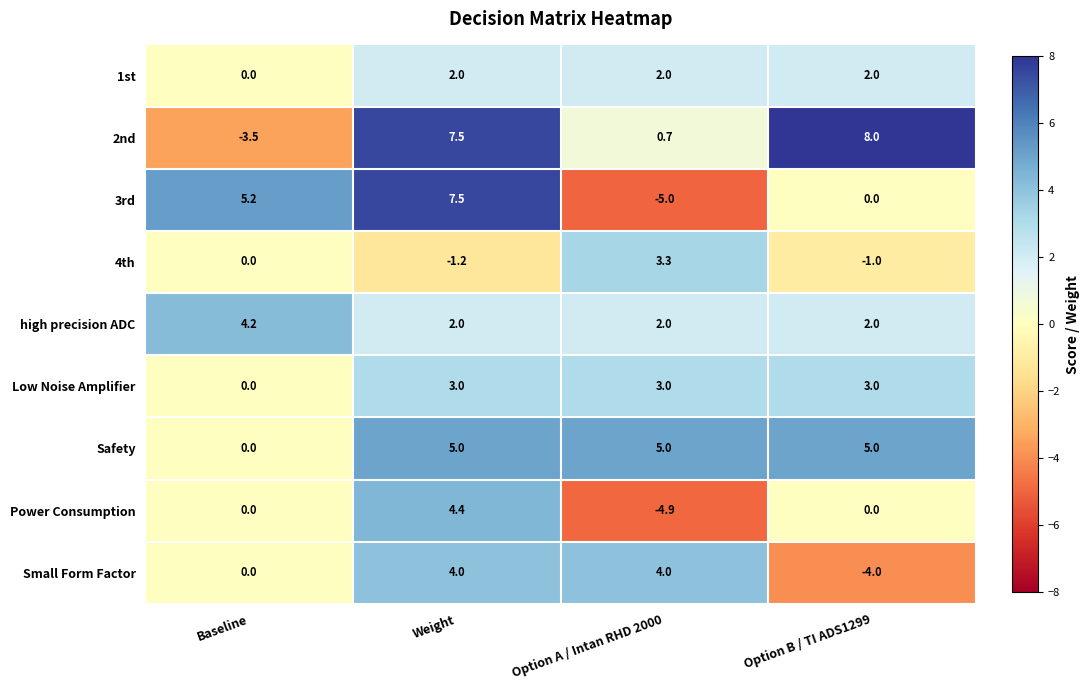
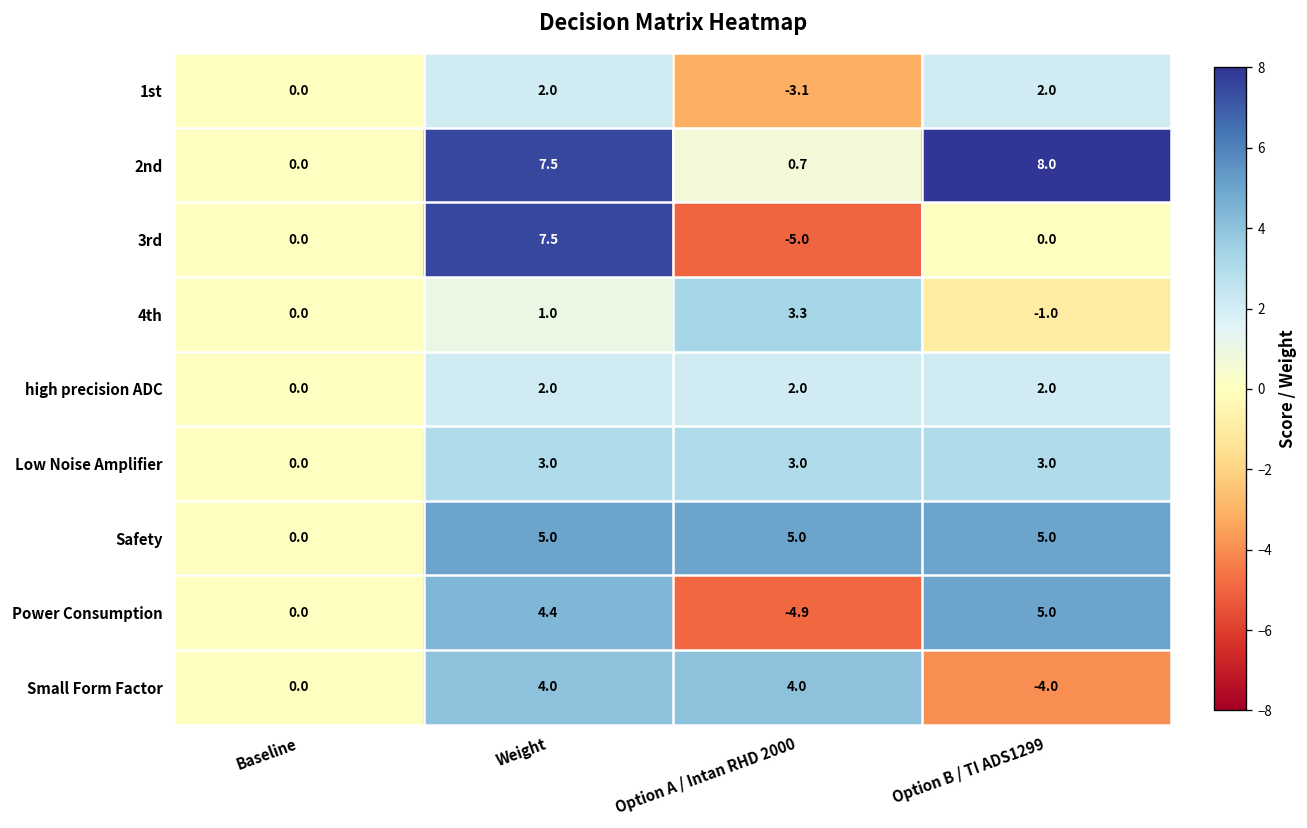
  {
    "1st": {
      "Baseline": 0.0,
      "Weight": 2.0,
-     "Option A / Intan RHD 2000": 2.0,
+     "Option A / Intan RHD 2000": -3.1,
      "Option B / TI ADS1299": 2.0
    },
    "2nd": {
-     "Baseline": -3.5,
+     "Baseline": 0.0,
      "Weight": 7.5,
      "Option A / Intan RHD 2000": 0.7,
      "Option B / TI ADS1299": 8.0
    },
    "3rd": {
-     "Baseline": 5.2,
+     "Baseline": 0.0,
      "Weight": 7.5,
      "Option A / Intan RHD 2000": -5.0,
      "Option B / TI ADS1299": 0.0
    },
    "4th": {
      "Baseline": 0.0,
-     "Weight": -1.2,
+     "Weight": 1.0,
      "Option A / Intan RHD 2000": 3.3,
      "Option B / TI ADS1299": -1.0
    },
    "high precision ADC": {
-     "Baseline": 4.2,
+     "Baseline": 0.0,
      "Weight": 2.0,
      "Option A / Intan RHD 2000": 2.0,
      "Option B / TI ADS1299": 2.0
    },
    "Low Noise Amplifier": {
      "Baseline": 0.0,
      "Weight": 3.0,
      "Option A / Intan RHD 2000": 3.0,
      "Option B / TI ADS1299": 3.0
    },
    "Safety": {
      "Baseline": 0.0,
      "Weight": 5.0,
      "Option A / Intan RHD 2000": 5.0,
      "Option B / TI ADS1299": 5.0
    },
    "Power Consumption": {
      "Baseline": 0.0,
      "Weight": 4.4,
      "Option A / Intan RHD 2000": -4.9,
-     "Option B / TI ADS1299": 0.0
+     "Option B / TI ADS1299": 5.0
    },
    "Small Form Factor": {
      "Baseline": 0.0,
      "Weight": 4.0,
      "Option A / Intan RHD 2000": 4.0,
      "Option B / TI ADS1299": -4.0
    }
  }
